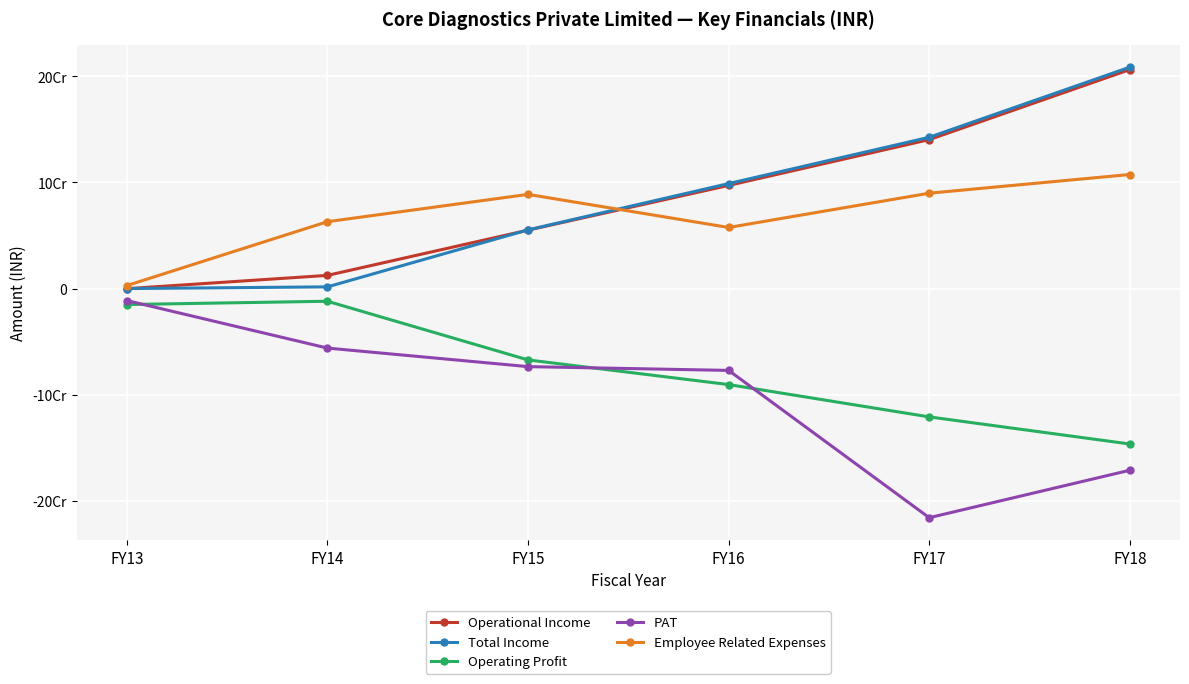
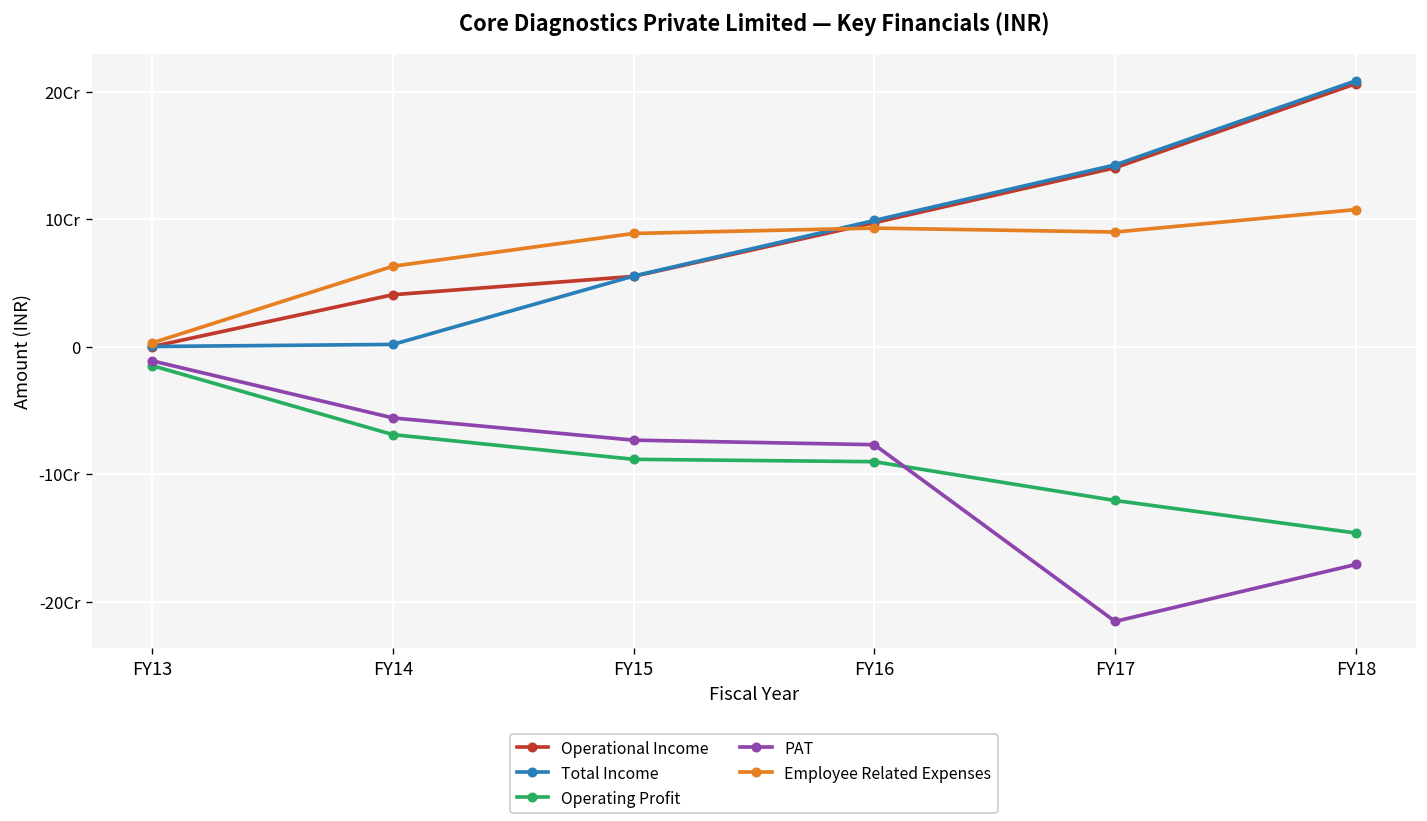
  {
    "Operational Income": {
-     "FY14": "1.3Cr"
+     "FY14": "4.1Cr"
    },
    "Total Income": {
      "FY14": "0.2Cr"
    },
    "Operating Profit": {
      "FY13": "-1.5Cr",
-     "FY14": "-1.2Cr",
-     "FY15": "-6.7Cr",
+     "FY14": "-6.9Cr",
+     "FY15": "-8.8Cr",
      "FY16": "-9.0Cr",
      "FY17": "-12.1Cr",
      "FY18": "-14.6Cr"
    },
    "PAT": {
      "FY13": "-1.1Cr",
      "FY14": "-5.6Cr",
      "FY15": "-7.3Cr",
      "FY16": "-7.7Cr",
      "FY17": "-21.6Cr",
      "FY18": "-17.1Cr"
    },
    "Employee Related Expenses": {
      "FY13": "0.3Cr",
      "FY14": "6.3Cr",
      "FY15": "8.9Cr",
-     "FY16": "5.8Cr",
+     "FY16": "9.3Cr",
      "FY17": "9.0Cr",
      "FY18": "10.8Cr"
    }
  }
